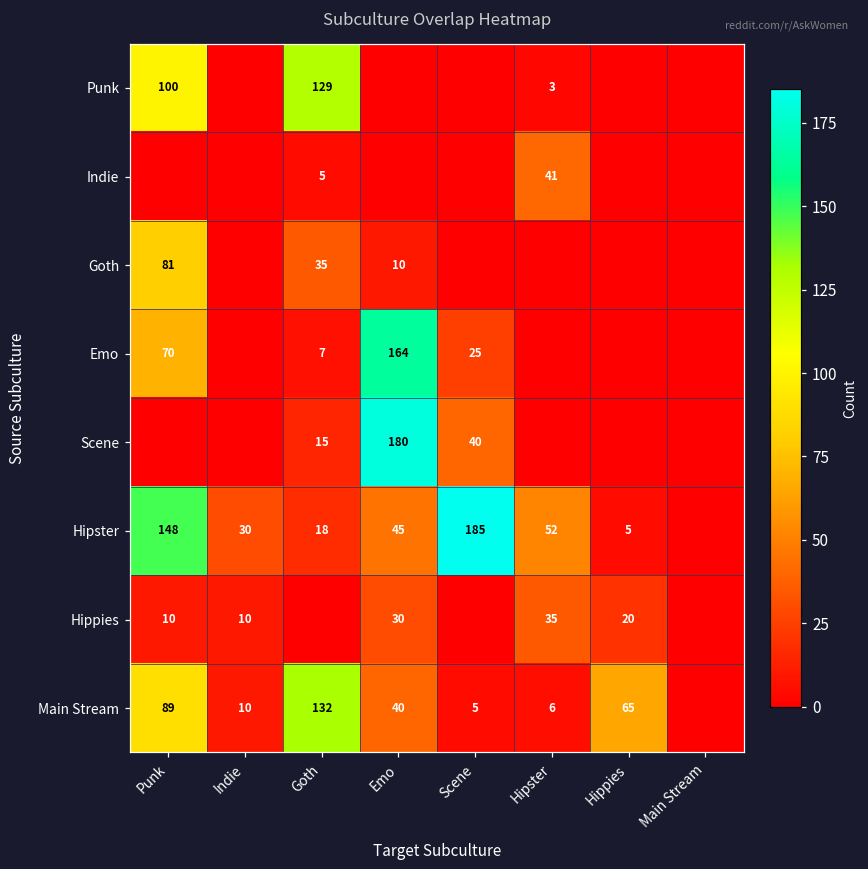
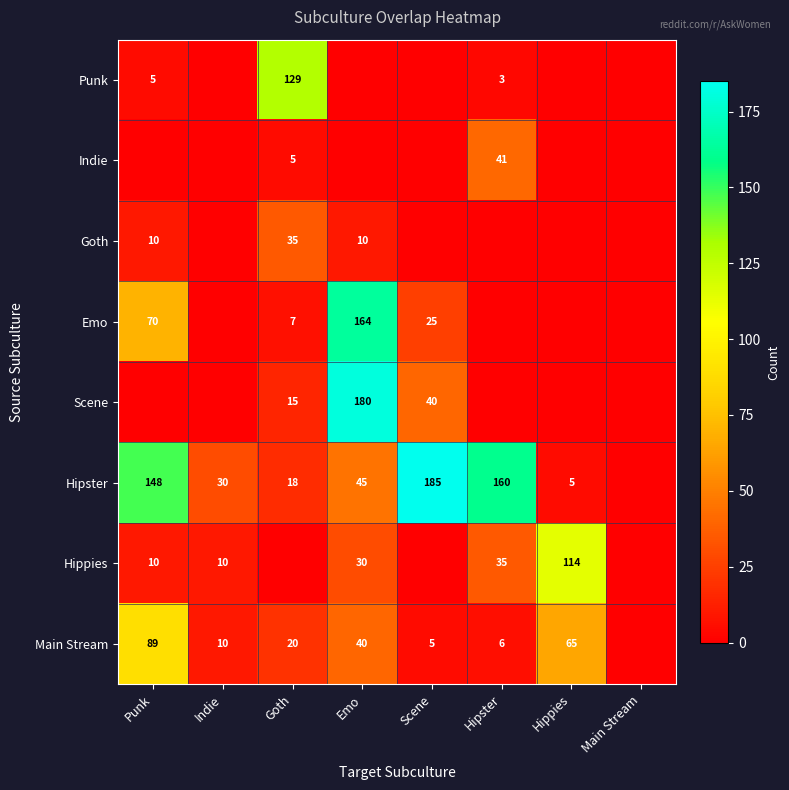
  {
    "Punk": {
-     "Punk": 100,
+     "Punk": 5,
      "Goth": 129,
      "Hipster": 3
    },
    "Indie": {
      "Goth": 5,
      "Hipster": 41
    },
    "Goth": {
-     "Punk": 81,
+     "Punk": 10,
      "Goth": 35,
      "Emo": 10
    },
    "Emo": {
      "Punk": 70,
      "Goth": 7,
      "Emo": 164,
      "Scene": 25
    },
    "Scene": {
      "Goth": 15,
      "Emo": 180,
      "Scene": 40
    },
    "Hipster": {
      "Punk": 148,
      "Indie": 30,
      "Goth": 18,
      "Emo": 45,
      "Scene": 185,
-     "Hipster": 52,
+     "Hipster": 160,
      "Hippies": 5
    },
    "Hippies": {
      "Punk": 10,
      "Indie": 10,
      "Emo": 30,
      "Hipster": 35,
-     "Hippies": 20
+     "Hippies": 114
    },
    "Main Stream": {
      "Punk": 89,
      "Indie": 10,
-     "Goth": 132,
+     "Goth": 20,
      "Emo": 40,
      "Scene": 5,
      "Hipster": 6,
      "Hippies": 65
    }
  }
